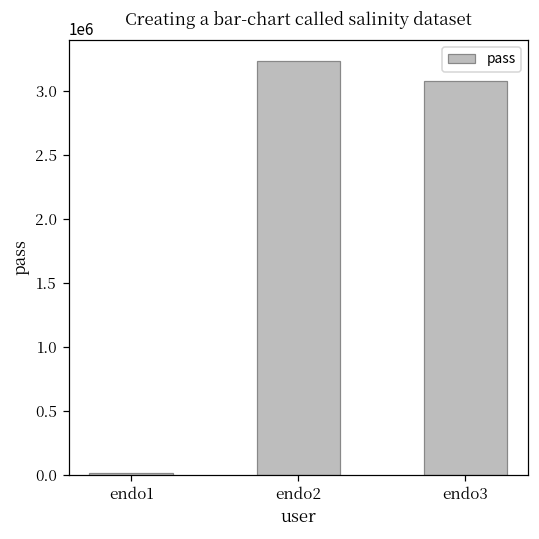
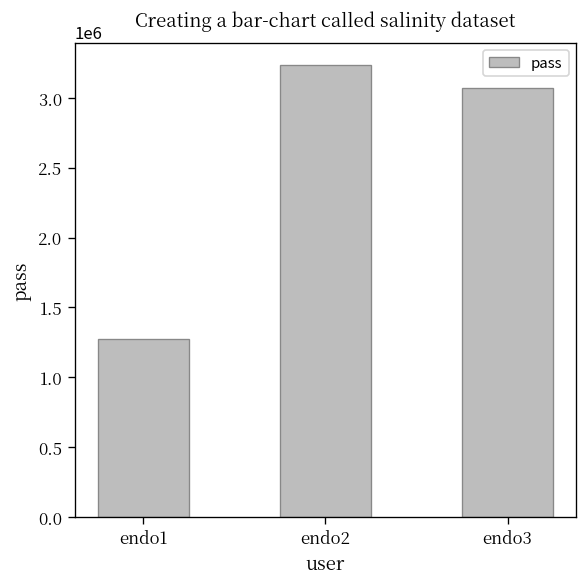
  {
-   "endo1": 10000,
+   "endo1": 1280000,
    "endo2": 3230000,
    "endo3": 3070000
  }
